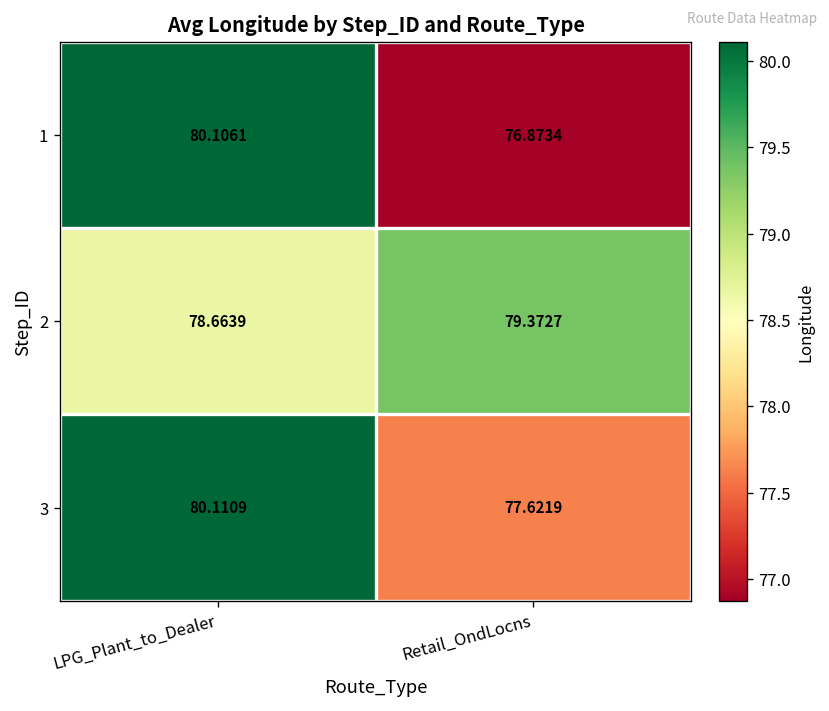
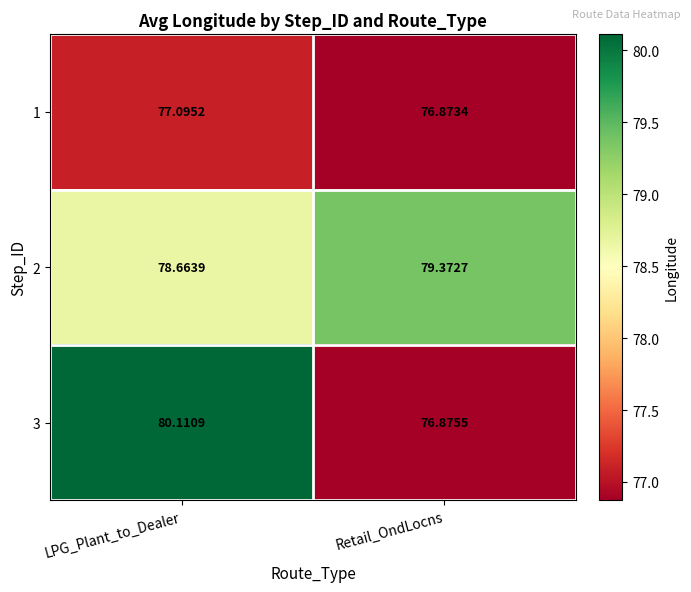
  {
    "1": {
-     "LPG_Plant_to_Dealer": 80.1061,
+     "LPG_Plant_to_Dealer": 77.0952,
      "Retail_OndLocns": 76.8734
    },
    "2": {
      "LPG_Plant_to_Dealer": 78.6639,
      "Retail_OndLocns": 79.3727
    },
    "3": {
      "LPG_Plant_to_Dealer": 80.1109,
-     "Retail_OndLocns": 77.6219
+     "Retail_OndLocns": 76.8755
    }
  }
